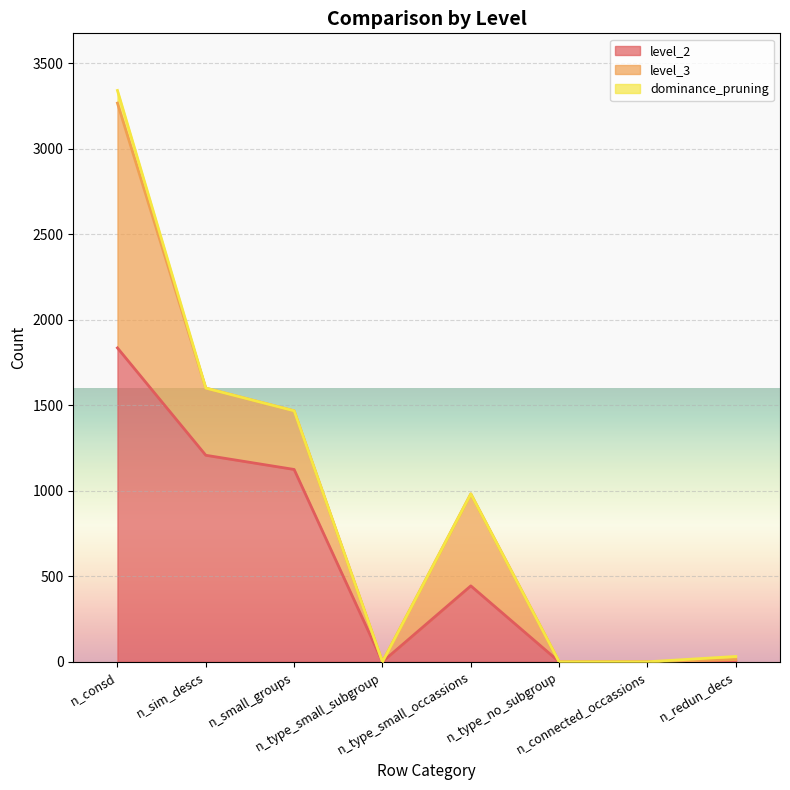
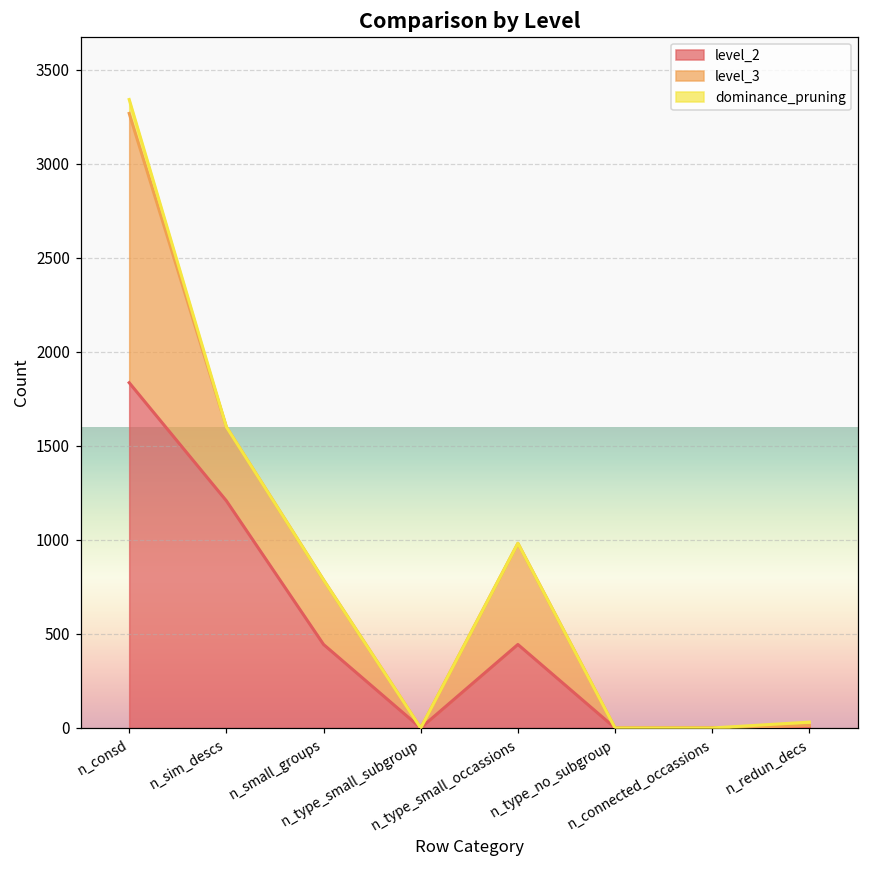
  {
    "level_2": {
      "n_consd": 1840,
      "n_sim_descs": 1210,
-     "n_small_groups": 1130,
+     "n_small_groups": 440,
      "n_type_small_occassions": 440
    },
    "level_3": {
      "n_consd": 1430
    },
    "dominance_pruning": {
      "n_consd": 70,
      "n_redun_decs": 20
    }
  }
